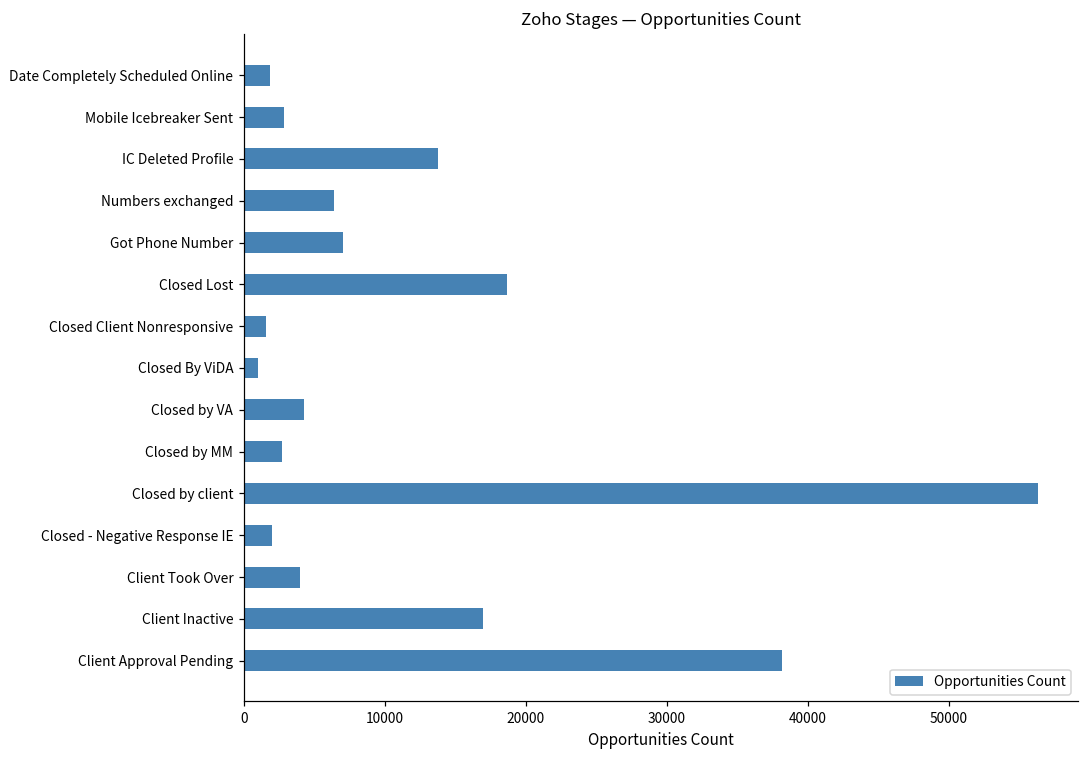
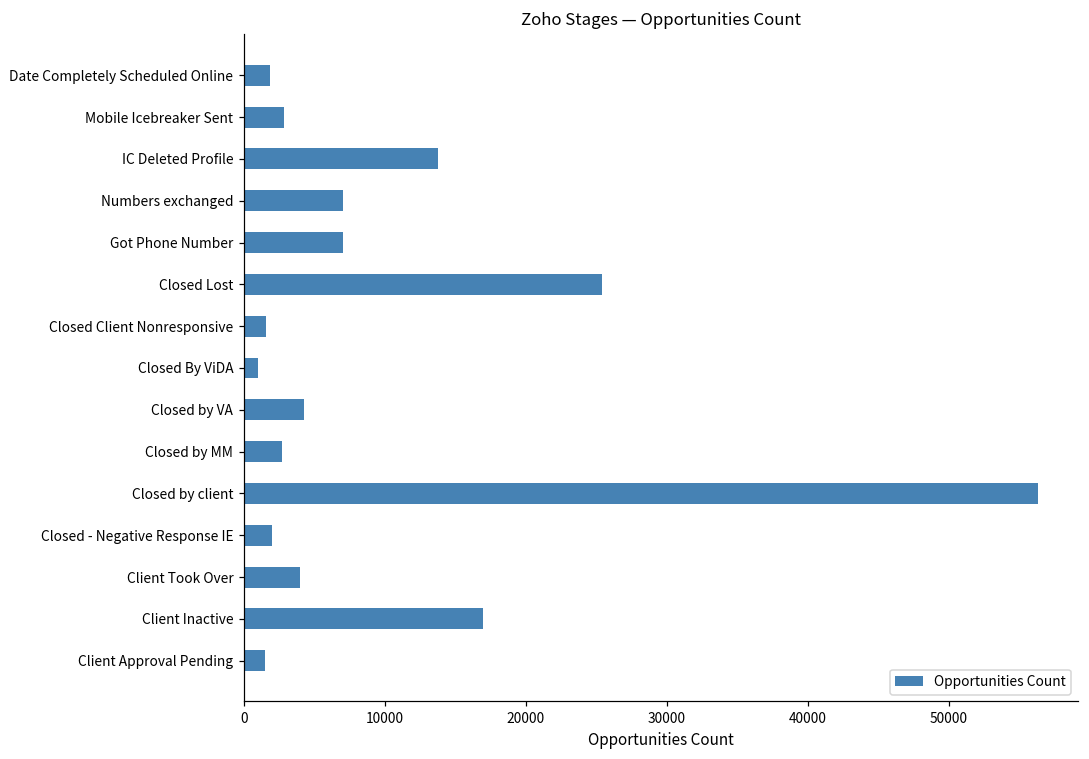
  {
    "Date Completely Scheduled Online": 1800,
    "Mobile Icebreaker Sent": 2800,
    "IC Deleted Profile": 13800,
-   "Numbers exchanged": 6400,
+   "Numbers exchanged": 7000,
    "Got Phone Number": 7000,
-   "Closed Lost": 18600,
+   "Closed Lost": 25400,
    "Closed Client Nonresponsive": 1600,
    "Closed By ViDA": 1000,
    "Closed by VA": 4300,
    "Closed by MM": 2700,
    "Closed by client": 56400,
    "Closed - Negative Response IE": 2000,
    "Client Took Over": 4000,
    "Client Inactive": 17000,
-   "Client Approval Pending": 38200
+   "Client Approval Pending": 1500
  }
